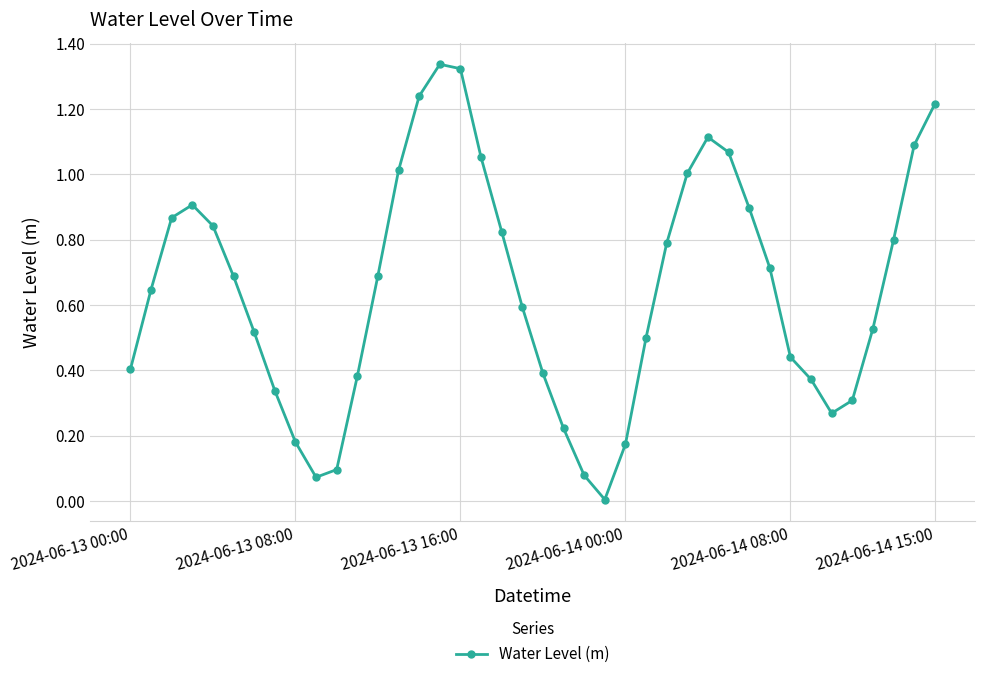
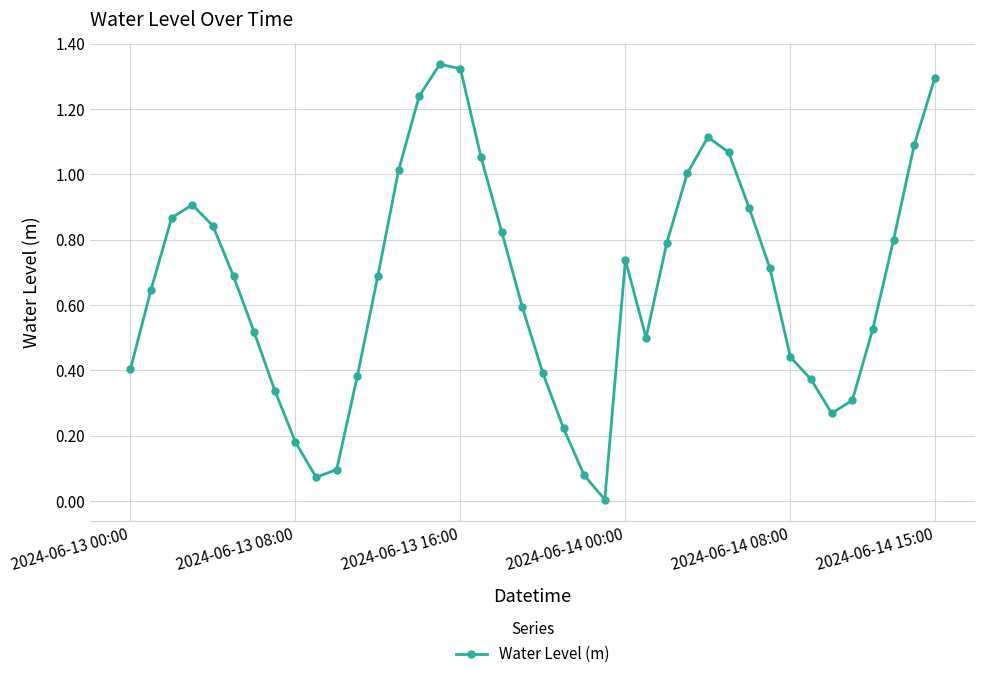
  {
    "2024-06-13 00:00": 0.40,
    "2024-06-13 08:00": 0.18,
    "2024-06-13 16:00": 1.32,
-   "2024-06-14 00:00": 0.17,
+   "2024-06-14 00:00": 0.74,
    "2024-06-14 08:00": 0.44,
-   "2024-06-14 15:00": 1.21
+   "2024-06-14 15:00": 1.29
  }
